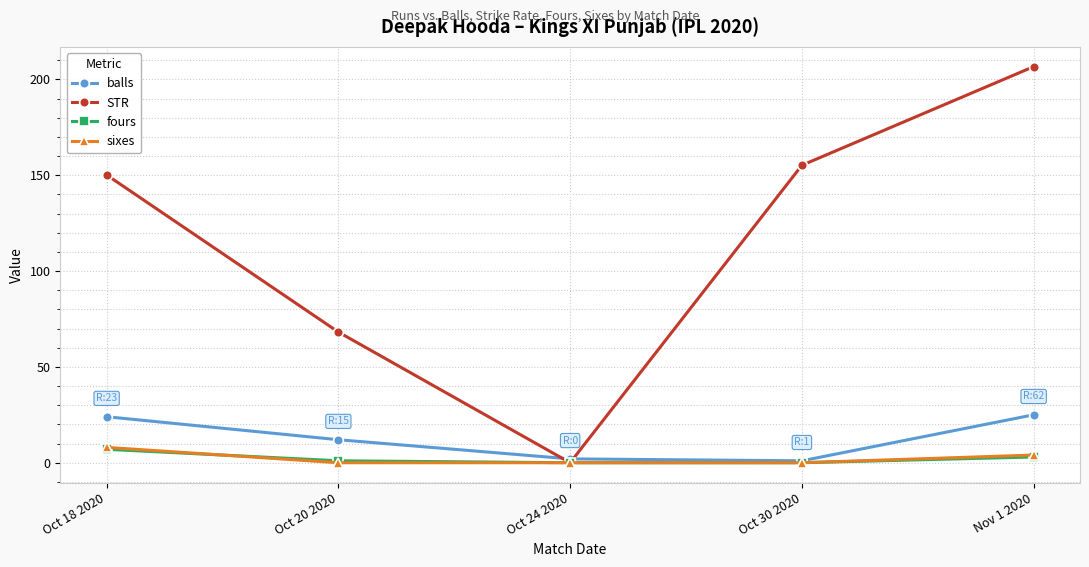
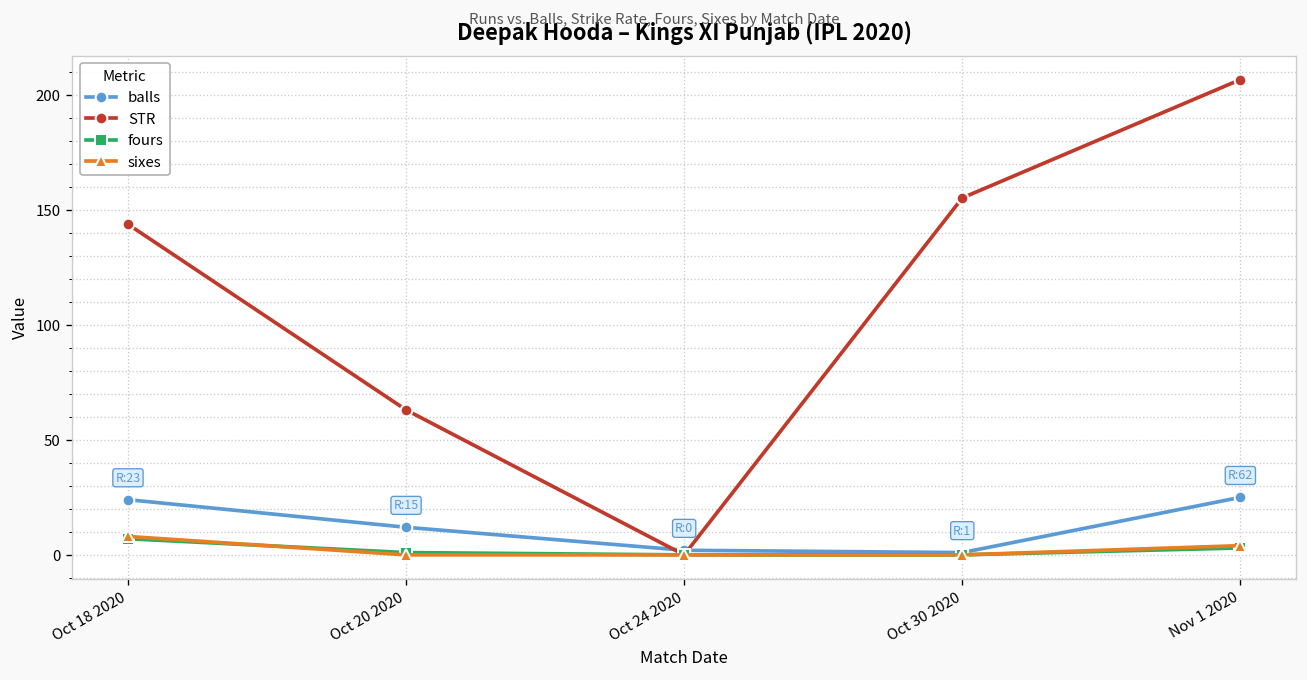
  {
    "STR": {
-     "Oct 18 2020": 150,
-     "Oct 20 2020": 68,
+     "Oct 18 2020": 144,
+     "Oct 20 2020": 63,
      "Oct 30 2020": 155,
      "Nov 1 2020": 207
    }
  }
